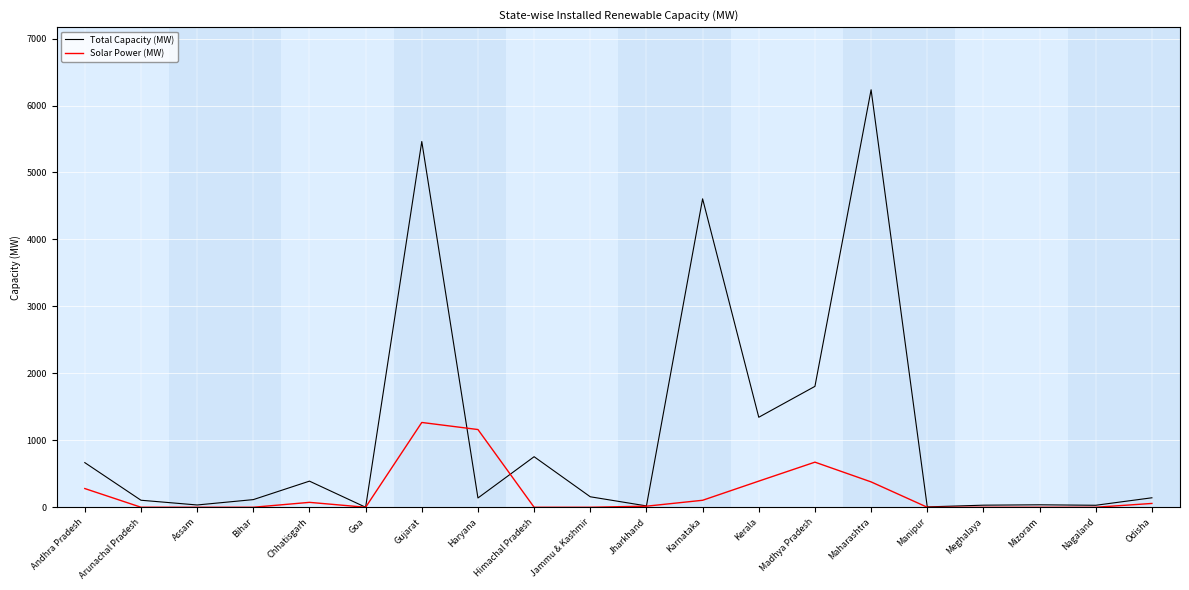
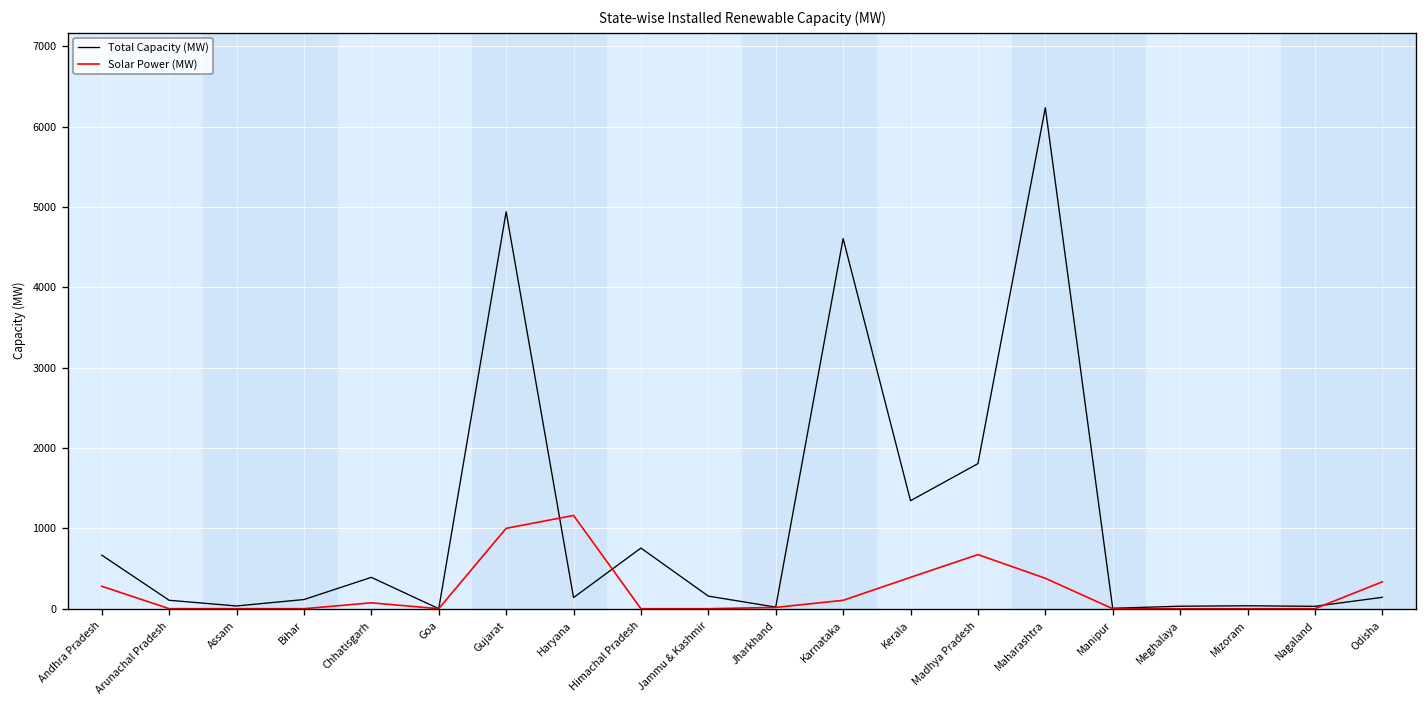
  {
    "Total Capacity (MW)": {
      "Andhra Pradesh": 700,
      "Arunachal Pradesh": 100,
      "Bihar": 100,
      "Chhatisgarh": 400,
-     "Gujarat": 5500,
+     "Gujarat": 4900,
      "Haryana": 100,
      "Himachal Pradesh": 800,
      "Jammu & Kashmir": 200,
      "Karnataka": 4600,
      "Kerala": 1300,
      "Madhya Pradesh": 1800,
      "Maharashtra": 6200,
      "Odisha": 100
    },
    "Solar Power (MW)": {
      "Andhra Pradesh": 300,
      "Arunachal Pradesh": 0,
      "Bihar": 0,
      "Chhatisgarh": 100,
-     "Gujarat": 1300,
+     "Gujarat": 1000,
      "Haryana": 1200,
      "Himachal Pradesh": 0,
      "Jammu & Kashmir": 0,
      "Karnataka": 100,
      "Kerala": 400,
      "Madhya Pradesh": 700,
      "Maharashtra": 400,
-     "Odisha": 100
+     "Odisha": 300
    }
  }
